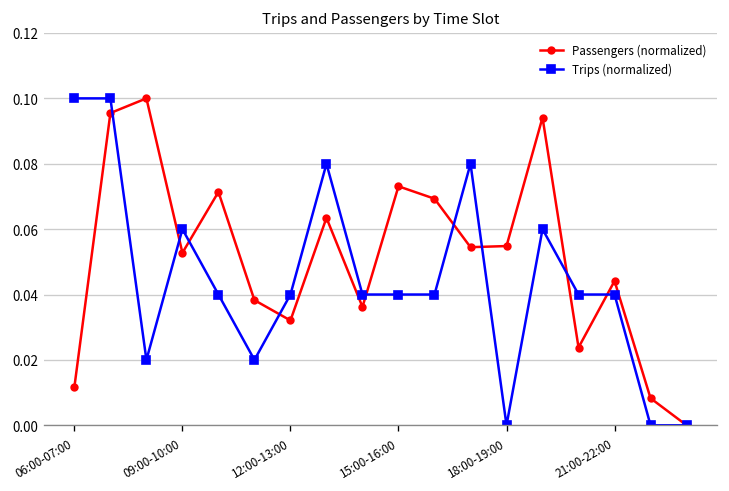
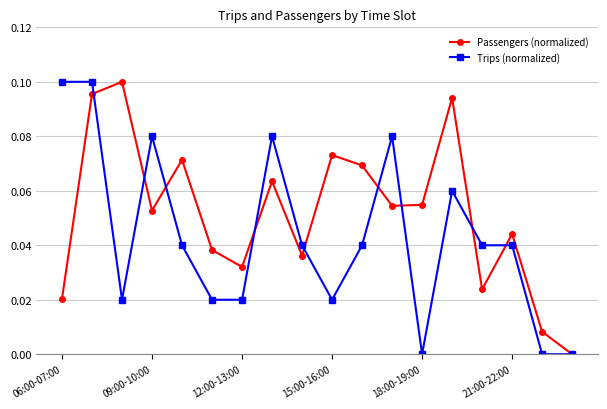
  {
    "Passengers (normalized)": {
-     "06:00-07:00": 0.012,
+     "06:00-07:00": 0.020,
      "09:00-10:00": 0.053,
      "12:00-13:00": 0.032,
      "15:00-16:00": 0.073,
      "18:00-19:00": 0.055,
      "21:00-22:00": 0.044
    },
    "Trips (normalized)": {
      "06:00-07:00": 0.100,
-     "09:00-10:00": 0.060,
-     "12:00-13:00": 0.040,
-     "15:00-16:00": 0.040,
+     "09:00-10:00": 0.080,
+     "12:00-13:00": 0.020,
+     "15:00-16:00": 0.020,
      "18:00-19:00": 0.000,
      "21:00-22:00": 0.040
    }
  }
